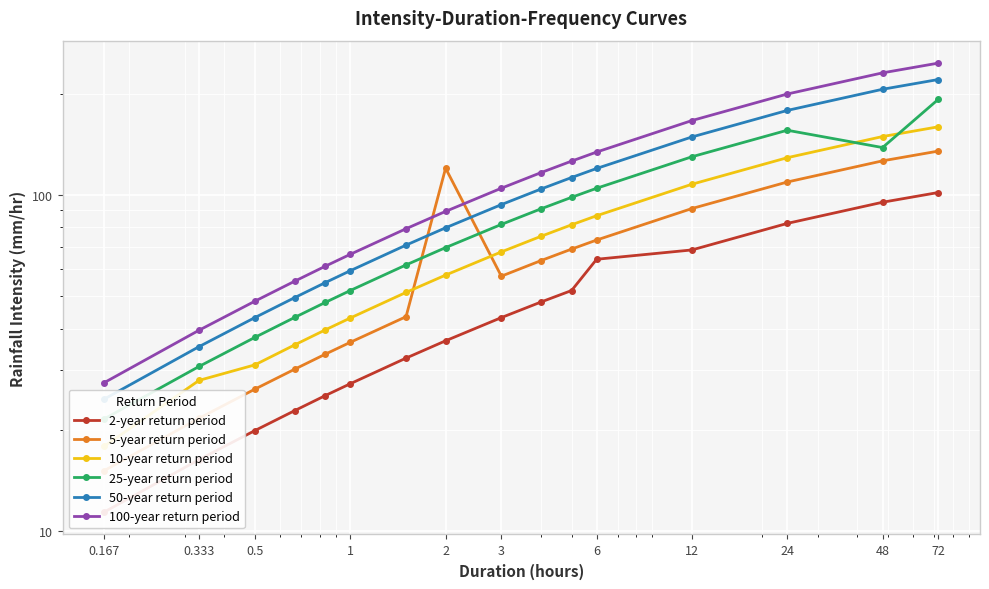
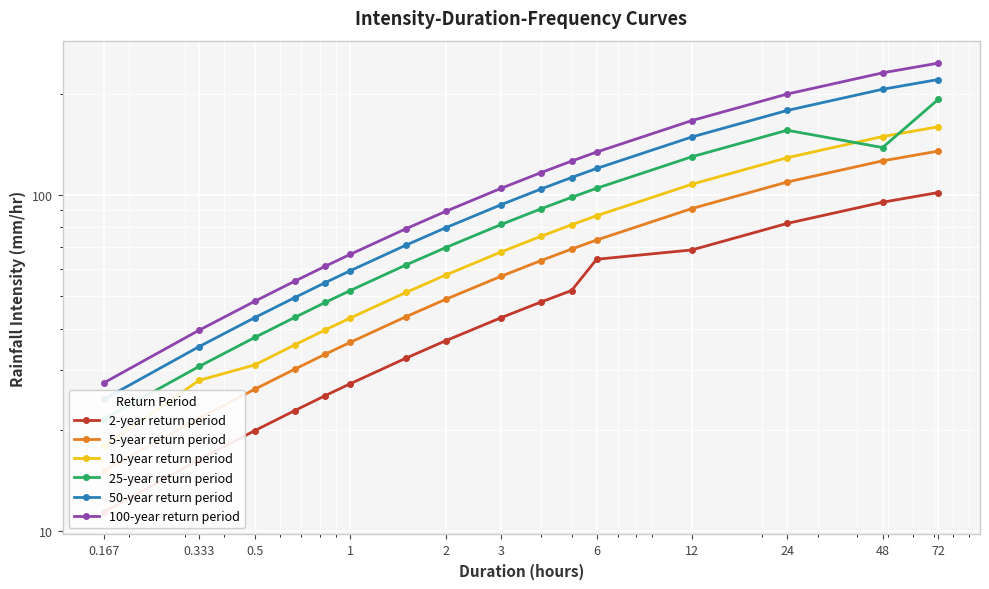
  {
    "2-year return period": {
      "0.5": 20,
      "1": 27,
      "2": 37,
      "3": 43,
      "6": 64,
      "12": 69,
      "24": 82,
      "48": 95,
      "72": 102
    },
    "5-year return period": {
      "0.5": 26,
      "1": 36,
-     "2": 120,
+     "2": 49,
      "3": 57,
      "6": 73,
      "12": 91,
      "24": 109,
      "48": 126,
      "72": 135
    },
    "10-year return period": {
      "0.333": 28,
      "0.5": 31,
      "1": 43,
      "2": 58,
      "3": 68,
      "6": 87,
      "12": 108,
      "24": 129,
      "48": 150,
      "72": 160
    },
    "25-year return period": {
      "0.333": 31,
      "0.5": 38,
      "1": 52,
      "2": 70,
      "3": 82,
      "6": 105,
      "12": 130,
      "24": 160,
      "48": 138,
      "72": 190
    },
    "50-year return period": {
      "0.333": 35,
      "0.5": 43,
      "1": 59,
      "2": 80,
      "3": 94,
      "6": 120,
      "12": 150,
      "24": 180,
      "48": 210,
      "72": 220
    },
    "100-year return period": {
      "0.167": 28,
      "0.333": 40,
      "0.5": 48,
      "1": 67,
      "2": 89,
      "3": 105,
      "6": 134,
      "12": 170,
      "24": 200,
      "48": 230,
      "72": 250
    }
  }
